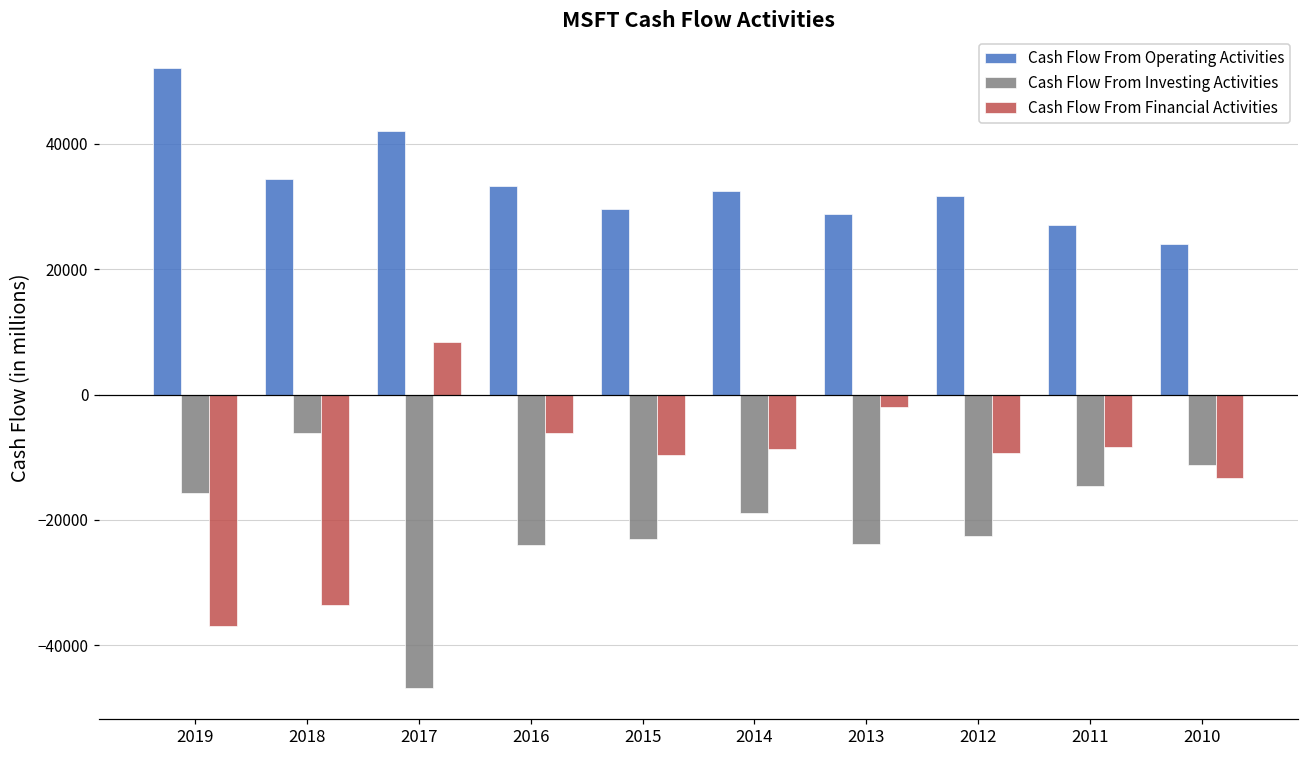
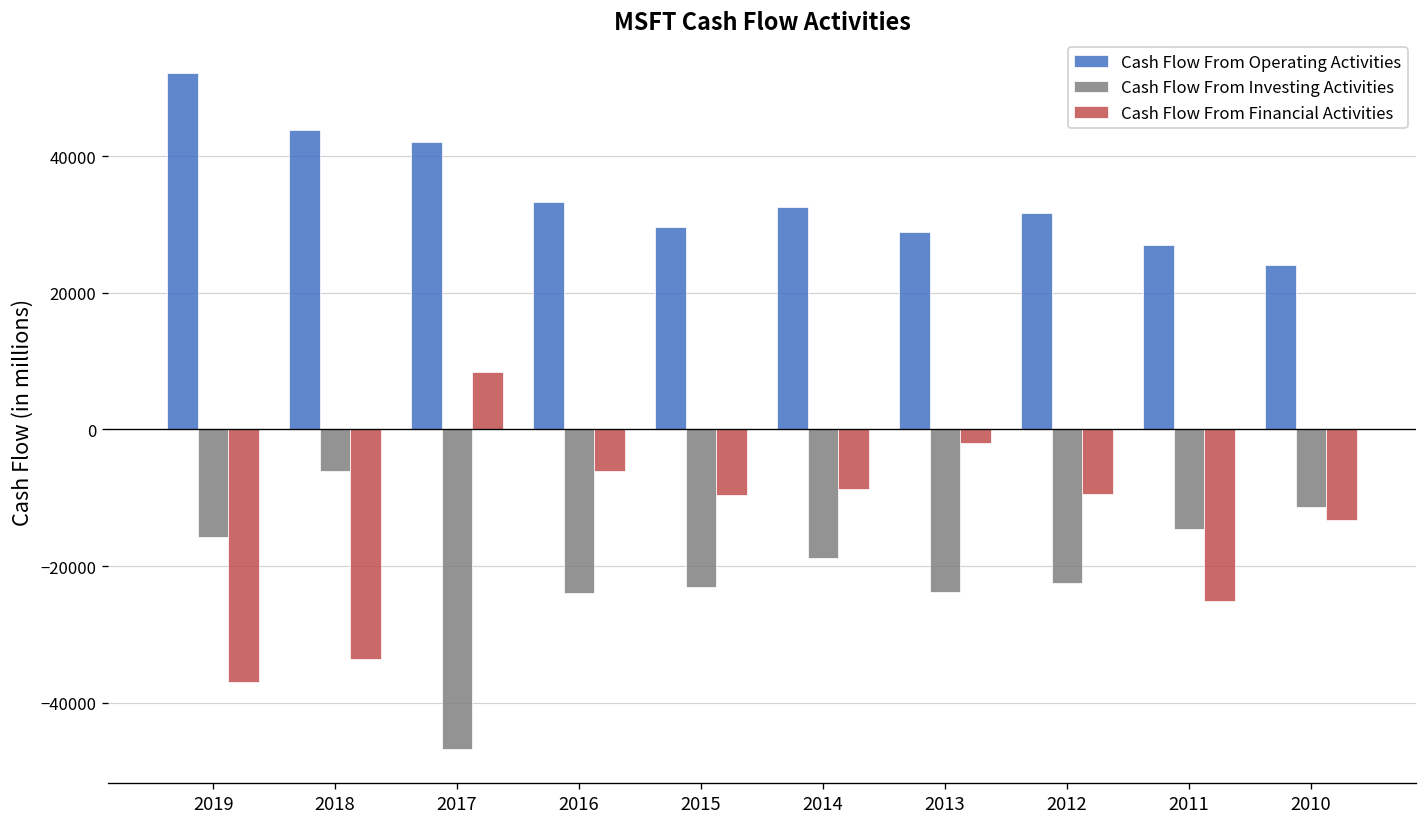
  {
    "Cash Flow From Operating Activities": {
      "2019": 52000,
-     "2018": 34000,
+     "2018": 44000,
      "2017": 42000,
      "2016": 33000,
      "2015": 30000,
      "2014": 33000,
      "2013": 29000,
      "2012": 32000,
      "2011": 27000,
      "2010": 24000
    },
    "Cash Flow From Investing Activities": {
      "2019": -16000,
      "2018": -6000,
      "2017": -47000,
      "2016": -24000,
      "2015": -23000,
      "2014": -19000,
      "2013": -24000,
      "2012": -23000,
      "2011": -15000,
      "2010": -11000
    },
    "Cash Flow From Financial Activities": {
      "2019": -37000,
      "2018": -34000,
      "2017": 8000,
      "2016": -6000,
      "2015": -10000,
      "2014": -9000,
      "2013": -2000,
      "2012": -9000,
-     "2011": -8000,
+     "2011": -25000,
      "2010": -13000
    }
  }
